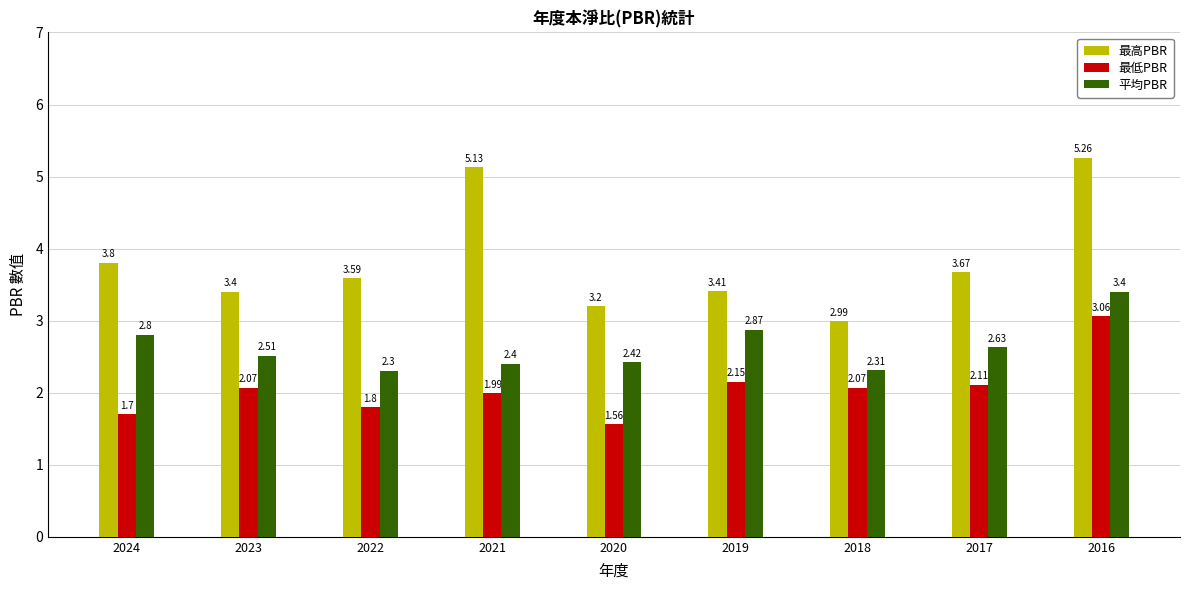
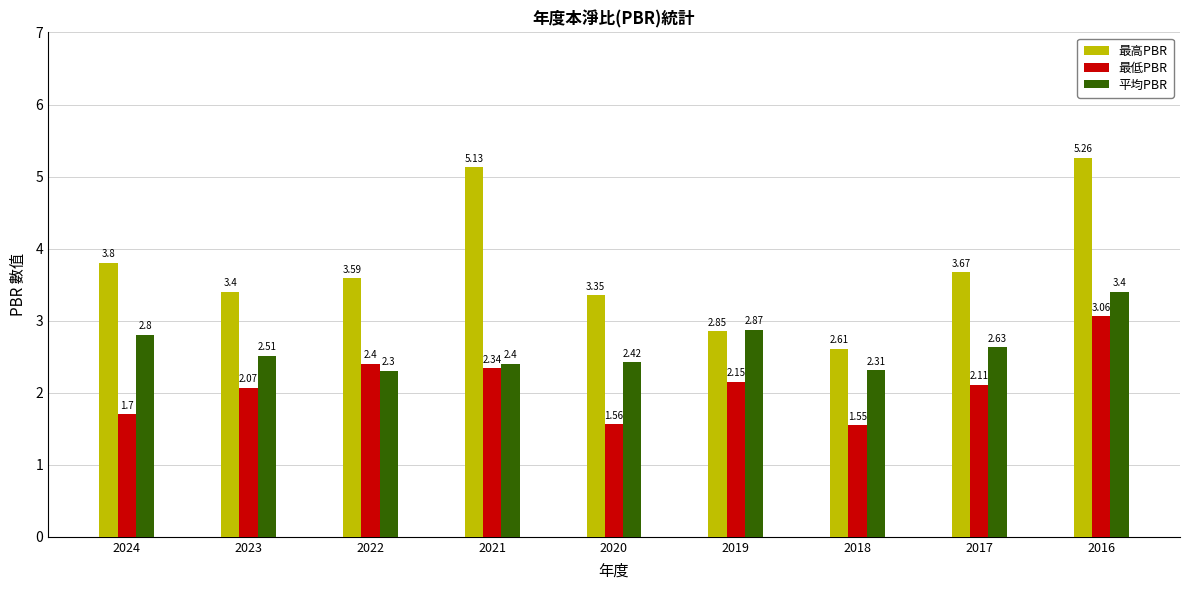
  {
    "最高PBR": {
      "2024": 3.8,
      "2023": 3.4,
      "2022": 3.59,
      "2021": 5.13,
-     "2020": 3.2,
-     "2019": 3.41,
-     "2018": 2.99,
+     "2020": 3.35,
+     "2019": 2.85,
+     "2018": 2.61,
      "2017": 3.67,
      "2016": 5.26
    },
    "最低PBR": {
      "2024": 1.7,
      "2023": 2.07,
-     "2022": 1.8,
-     "2021": 1.99,
+     "2022": 2.4,
+     "2021": 2.34,
      "2020": 1.56,
      "2019": 2.15,
-     "2018": 2.07,
+     "2018": 1.55,
      "2017": 2.11,
      "2016": 3.06
    },
    "平均PBR": {
      "2024": 2.8,
      "2023": 2.51,
      "2022": 2.3,
      "2021": 2.4,
      "2020": 2.42,
      "2019": 2.87,
      "2018": 2.31,
      "2017": 2.63,
      "2016": 3.4
    }
  }
